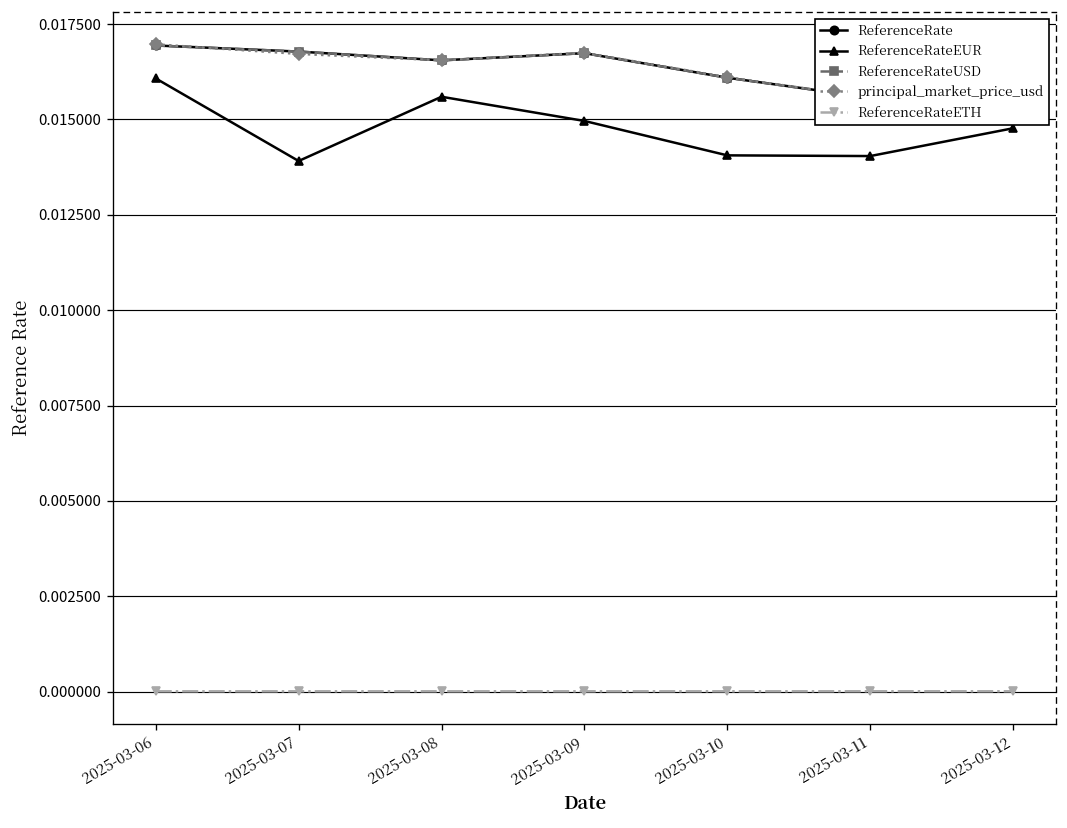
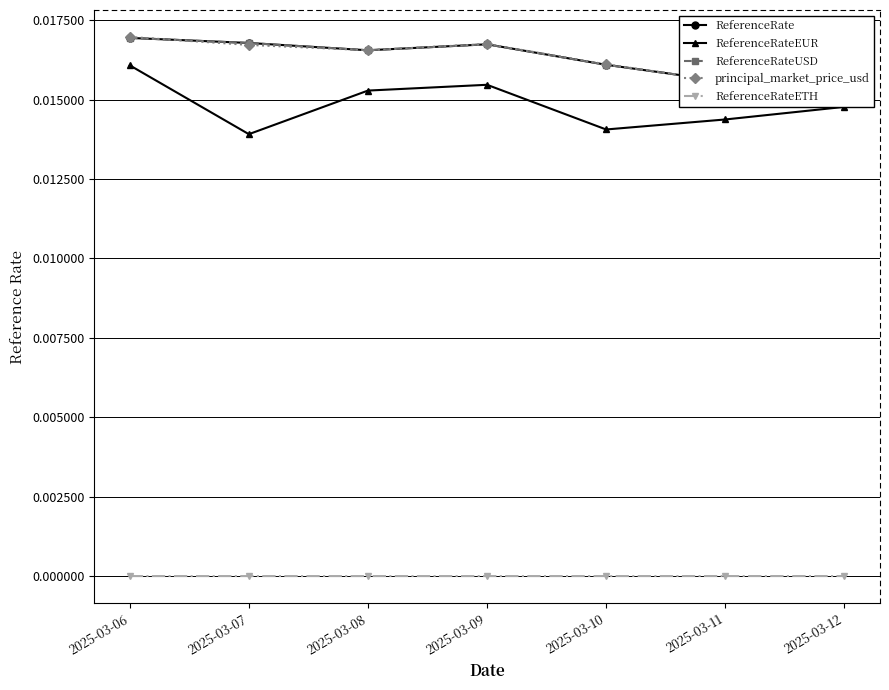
  {
    "ReferenceRateEUR": {
      "2025-03-06": 0.0161,
      "2025-03-07": 0.0139,
-     "2025-03-08": 0.0156,
-     "2025-03-09": 0.0150,
+     "2025-03-08": 0.0153,
+     "2025-03-09": 0.0155,
      "2025-03-10": 0.0141,
-     "2025-03-11": 0.0140
+     "2025-03-11": 0.0144
    },
    "ReferenceRateETH": {
      "2025-03-06": 0.0000,
      "2025-03-07": 0.0000,
      "2025-03-08": 0.0000,
      "2025-03-09": 0.0000,
      "2025-03-10": 0.0000,
      "2025-03-11": 0.0000,
      "2025-03-12": 0.0000
    }
  }
